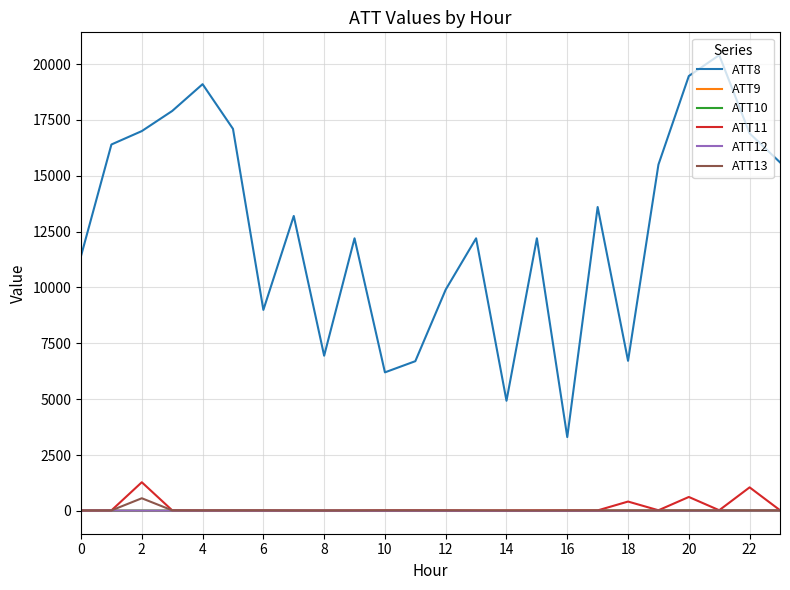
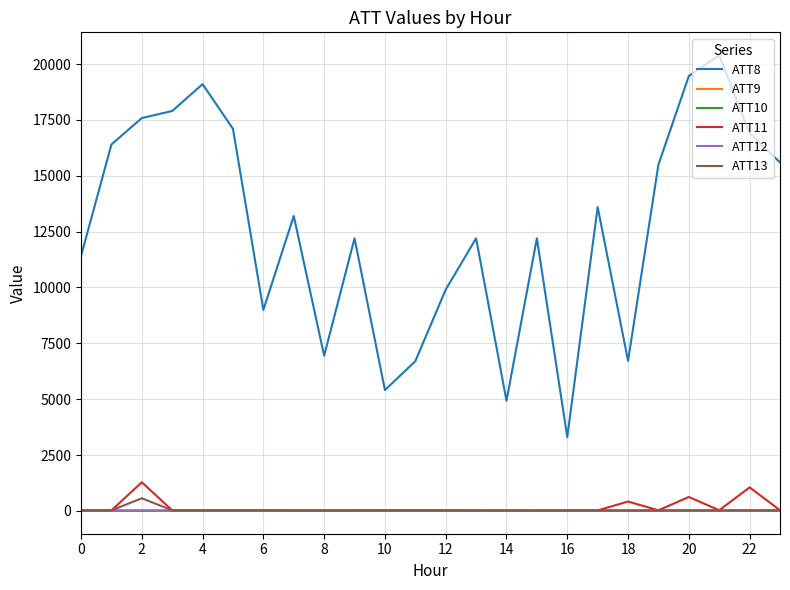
  {
    "ATT8": {
      "0": 11400,
-     "2": 17000,
+     "2": 17600,
      "4": 19100,
      "6": 9000,
      "8": 6900,
-     "10": 6200,
+     "10": 5400,
      "12": 9900,
      "14": 4900,
      "16": 3300,
      "18": 6700,
      "20": 19500
    },
    "ATT11": {
      "2": 1300,
      "18": 400,
      "20": 600,
      "22": 1100
    },
    "ATT13": {
      "2": 600
    }
  }
